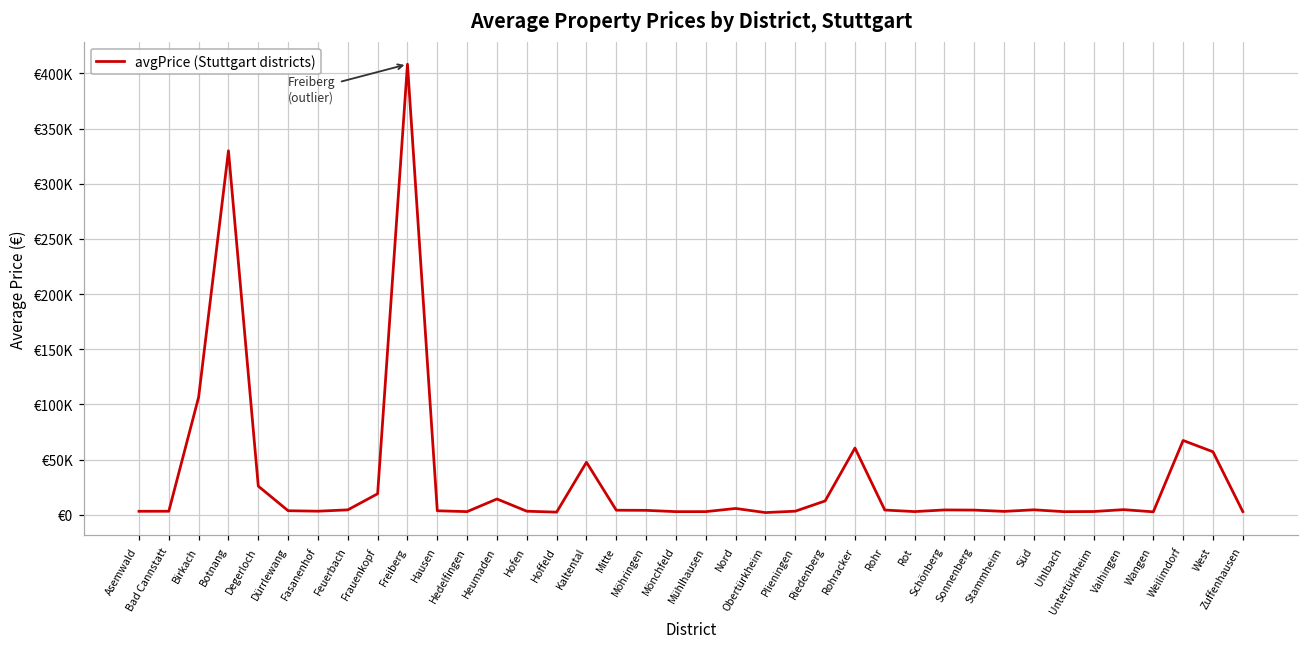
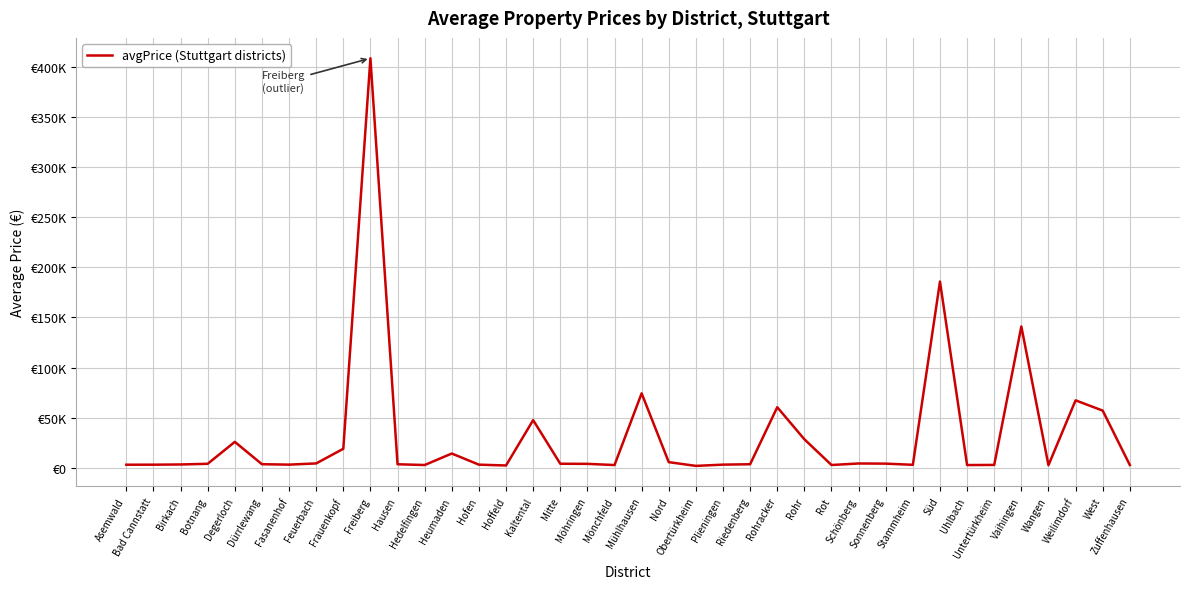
  {
    "Asemwald": "€3000",
    "Bad Cannstatt": "€3000",
-   "Birkach": "€107000",
-   "Botnang": "€330000",
+   "Birkach": "€3000",
+   "Botnang": "€4000",
    "Degerloch": "€26000",
    "Dürrlewang": "€4000",
    "Fasanenhof": "€3000",
    "Feuerbach": "€4000",
    "Frauenkopf": "€19000",
    "Freiberg": "€408000",
    "Hausen": "€4000",
    "Hedelfingen": "€3000",
    "Heumaden": "€14000",
    "Hofen": "€3000",
    "Hoffeld": "€2000",
    "Kaltental": "€48000",
    "Mitte": "€4000",
    "Möhringen": "€4000",
    "Mönchfeld": "€3000",
-   "Mühlhausen": "€3000",
+   "Mühlhausen": "€74000",
    "Nord": "€6000",
    "Obertürkheim": "€2000",
    "Plieningen": "€3000",
-   "Riedenberg": "€12000",
+   "Riedenberg": "€4000",
    "Rohracker": "€60000",
-   "Rohr": "€4000",
+   "Rohr": "€28000",
    "Rot": "€3000",
    "Schönberg": "€4000",
    "Sonnenberg": "€4000",
    "Stammheim": "€3000",
-   "Süd": "€4000",
+   "Süd": "€186000",
    "Uhlbach": "€3000",
    "Untertürkheim": "€3000",
-   "Vaihingen": "€5000",
+   "Vaihingen": "€141000",
    "Wangen": "€3000",
    "Weilimdorf": "€67000",
    "West": "€57000",
    "Zuffenhausen": "€3000"
  }
